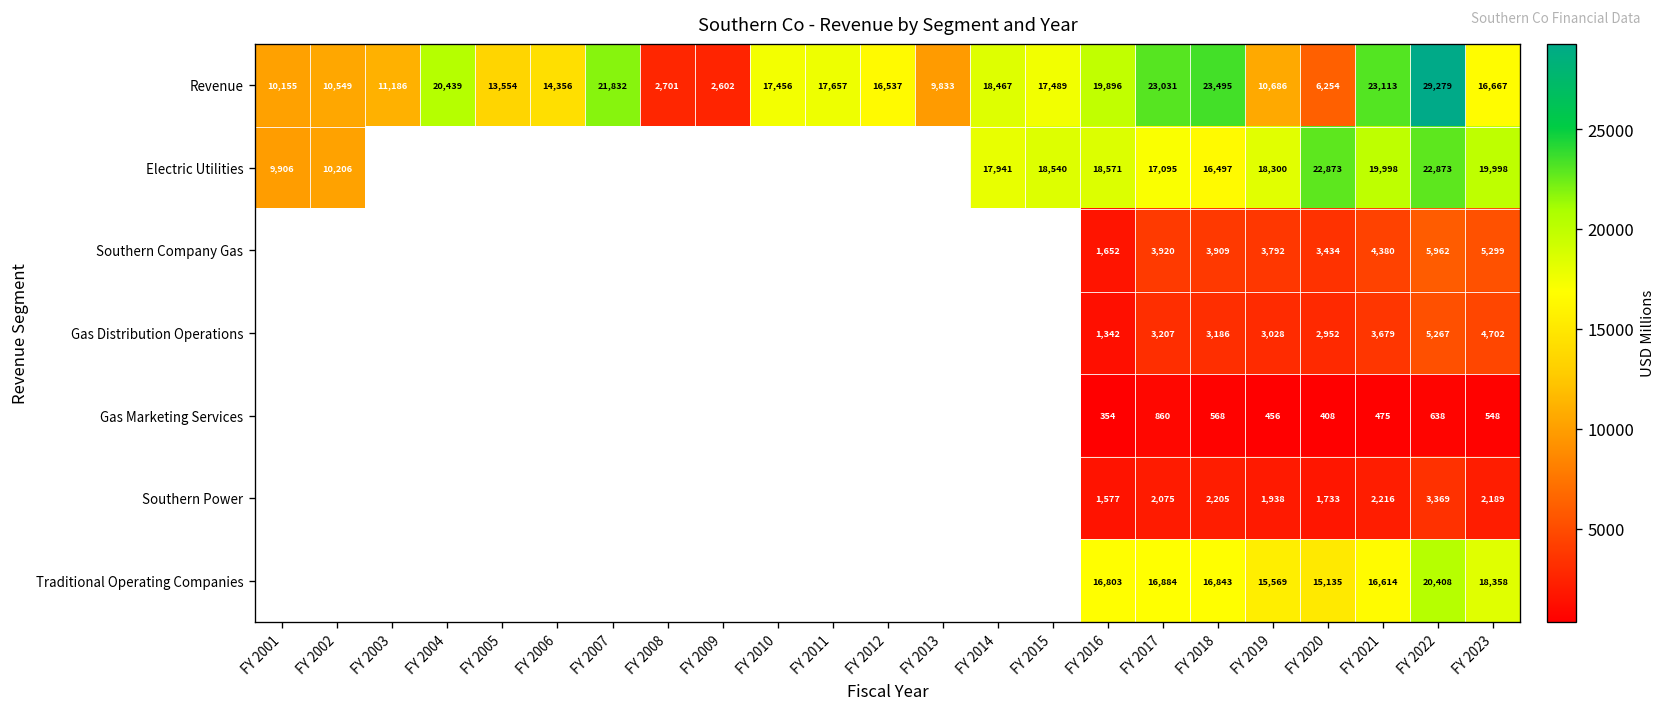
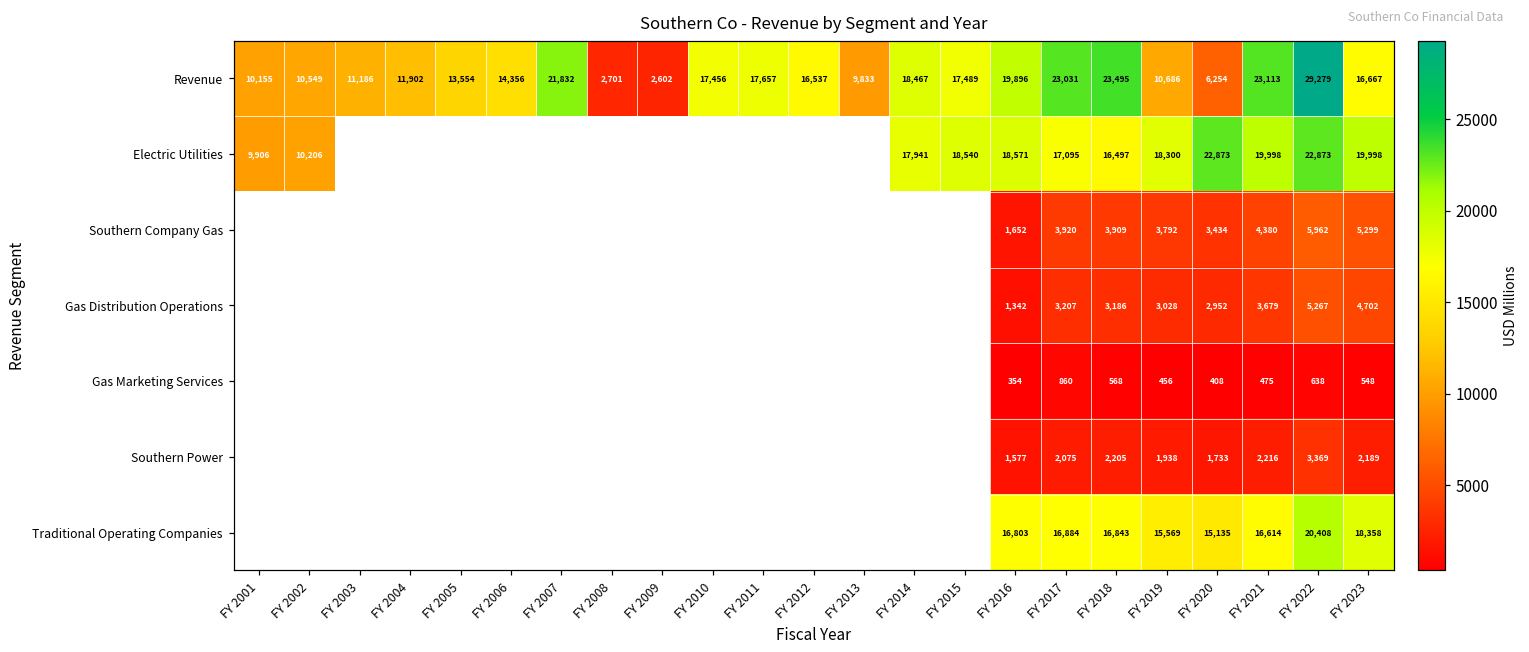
  {
    "Revenue": {
      "FY 2001": "10,155",
      "FY 2002": "10,549",
      "FY 2003": "11,186",
-     "FY 2004": "20,439",
+     "FY 2004": "11,902",
      "FY 2005": "13,554",
      "FY 2006": "14,356",
      "FY 2007": "21,832",
      "FY 2008": "2,701",
      "FY 2009": "2,602",
      "FY 2010": "17,456",
      "FY 2011": "17,657",
      "FY 2012": "16,537",
      "FY 2013": "9,833",
      "FY 2014": "18,467",
      "FY 2015": "17,489",
      "FY 2016": "19,896",
      "FY 2017": "23,031",
      "FY 2018": "23,495",
      "FY 2019": "10,686",
      "FY 2020": "6,254",
      "FY 2021": "23,113",
      "FY 2022": "29,279",
      "FY 2023": "16,667"
    },
    "Electric Utilities": {
      "FY 2001": "9,906",
      "FY 2002": "10,206",
      "FY 2014": "17,941",
      "FY 2015": "18,540",
      "FY 2016": "18,571",
      "FY 2017": "17,095",
      "FY 2018": "16,497",
      "FY 2019": "18,300",
      "FY 2020": "22,873",
      "FY 2021": "19,998",
      "FY 2022": "22,873",
      "FY 2023": "19,998"
    },
    "Southern Company Gas": {
      "FY 2016": "1,652",
      "FY 2017": "3,920",
      "FY 2018": "3,909",
      "FY 2019": "3,792",
      "FY 2020": "3,434",
      "FY 2021": "4,380",
      "FY 2022": "5,962",
      "FY 2023": "5,299"
    },
    "Gas Distribution Operations": {
      "FY 2016": "1,342",
      "FY 2017": "3,207",
      "FY 2018": "3,186",
      "FY 2019": "3,028",
      "FY 2020": "2,952",
      "FY 2021": "3,679",
      "FY 2022": "5,267",
      "FY 2023": "4,702"
    },
    "Gas Marketing Services": {
      "FY 2016": "354",
      "FY 2017": "860",
      "FY 2018": "568",
      "FY 2019": "456",
      "FY 2020": "408",
      "FY 2021": "475",
      "FY 2022": "638",
      "FY 2023": "548"
    },
    "Southern Power": {
      "FY 2016": "1,577",
      "FY 2017": "2,075",
      "FY 2018": "2,205",
      "FY 2019": "1,938",
      "FY 2020": "1,733",
      "FY 2021": "2,216",
      "FY 2022": "3,369",
      "FY 2023": "2,189"
    },
    "Traditional Operating Companies": {
      "FY 2016": "16,803",
      "FY 2017": "16,884",
      "FY 2018": "16,843",
      "FY 2019": "15,569",
      "FY 2020": "15,135",
      "FY 2021": "16,614",
      "FY 2022": "20,408",
      "FY 2023": "18,358"
    }
  }
